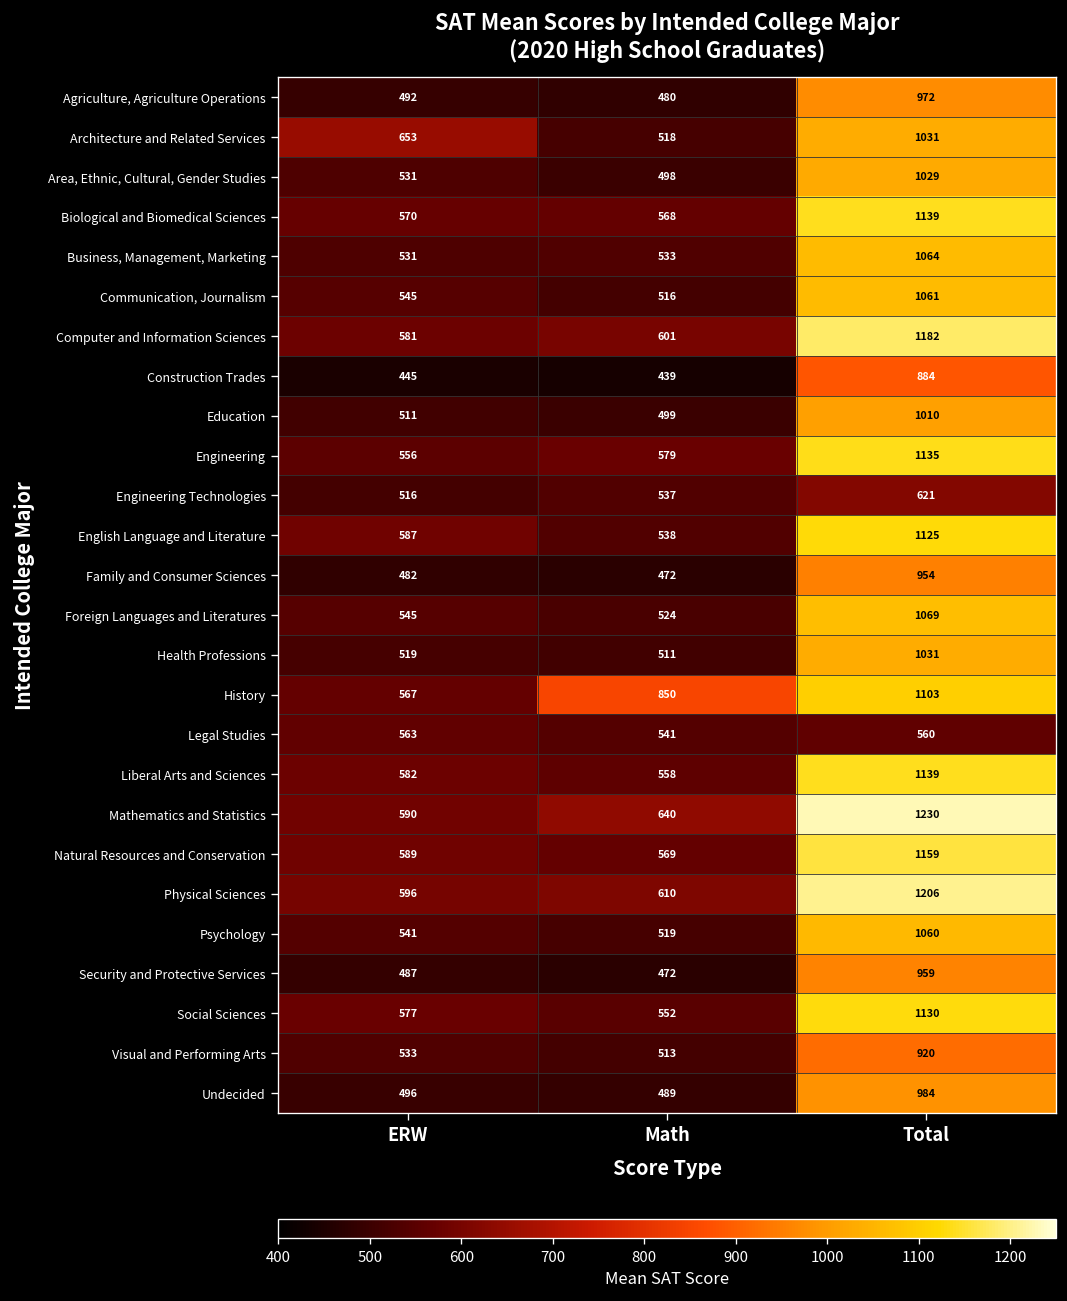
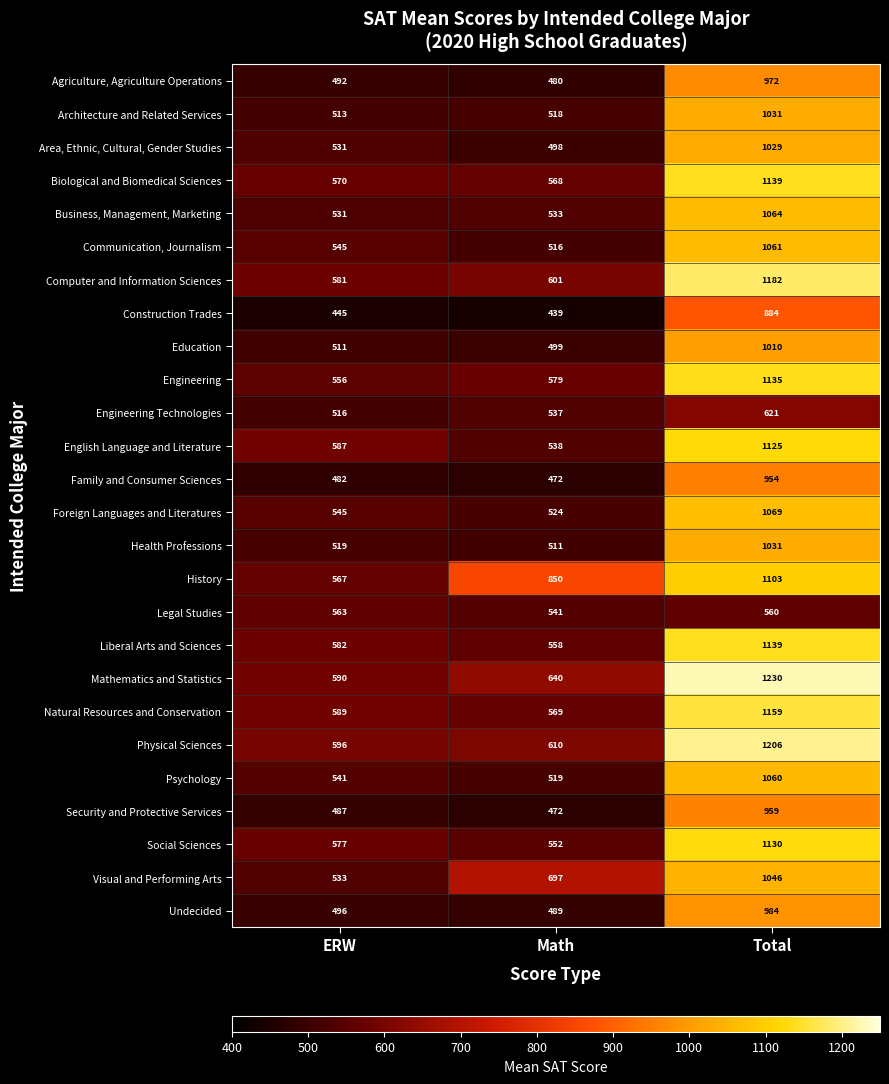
  {
    "Agriculture, Agriculture Operations": {
      "ERW": 492,
      "Math": 480,
      "Total": 972
    },
    "Architecture and Related Services": {
-     "ERW": 653,
+     "ERW": 513,
      "Math": 518,
      "Total": 1031
    },
    "Area, Ethnic, Cultural, Gender Studies": {
      "ERW": 531,
      "Math": 498,
      "Total": 1029
    },
    "Biological and Biomedical Sciences": {
      "ERW": 570,
      "Math": 568,
      "Total": 1139
    },
    "Business, Management, Marketing": {
      "ERW": 531,
      "Math": 533,
      "Total": 1064
    },
    "Communication, Journalism": {
      "ERW": 545,
      "Math": 516,
      "Total": 1061
    },
    "Computer and Information Sciences": {
      "ERW": 581,
      "Math": 601,
      "Total": 1182
    },
    "Construction Trades": {
      "ERW": 445,
      "Math": 439,
      "Total": 884
    },
    "Education": {
      "ERW": 511,
      "Math": 499,
      "Total": 1010
    },
    "Engineering": {
      "ERW": 556,
      "Math": 579,
      "Total": 1135
    },
    "Engineering Technologies": {
      "ERW": 516,
      "Math": 537,
      "Total": 621
    },
    "English Language and Literature": {
      "ERW": 587,
      "Math": 538,
      "Total": 1125
    },
    "Family and Consumer Sciences": {
      "ERW": 482,
      "Math": 472,
      "Total": 954
    },
    "Foreign Languages and Literatures": {
      "ERW": 545,
      "Math": 524,
      "Total": 1069
    },
    "Health Professions": {
      "ERW": 519,
      "Math": 511,
      "Total": 1031
    },
    "History": {
      "ERW": 567,
      "Math": 850,
      "Total": 1103
    },
    "Legal Studies": {
      "ERW": 563,
      "Math": 541,
      "Total": 560
    },
    "Liberal Arts and Sciences": {
      "ERW": 582,
      "Math": 558,
      "Total": 1139
    },
    "Mathematics and Statistics": {
      "ERW": 590,
      "Math": 640,
      "Total": 1230
    },
    "Natural Resources and Conservation": {
      "ERW": 589,
      "Math": 569,
      "Total": 1159
    },
    "Physical Sciences": {
      "ERW": 596,
      "Math": 610,
      "Total": 1206
    },
    "Psychology": {
      "ERW": 541,
      "Math": 519,
      "Total": 1060
    },
    "Security and Protective Services": {
      "ERW": 487,
      "Math": 472,
      "Total": 959
    },
    "Social Sciences": {
      "ERW": 577,
      "Math": 552,
      "Total": 1130
    },
    "Visual and Performing Arts": {
      "ERW": 533,
-     "Math": 513,
-     "Total": 920
+     "Math": 697,
+     "Total": 1046
    },
    "Undecided": {
      "ERW": 496,
      "Math": 489,
      "Total": 984
    }
  }
